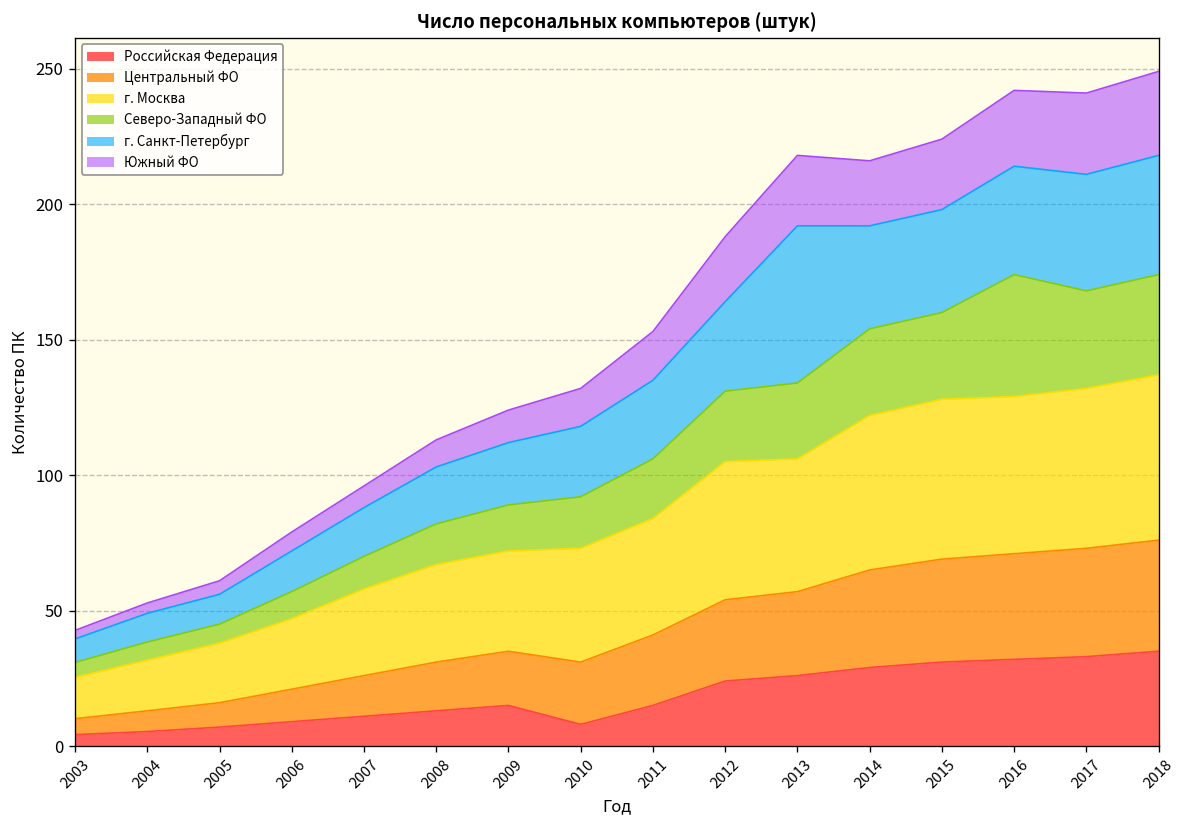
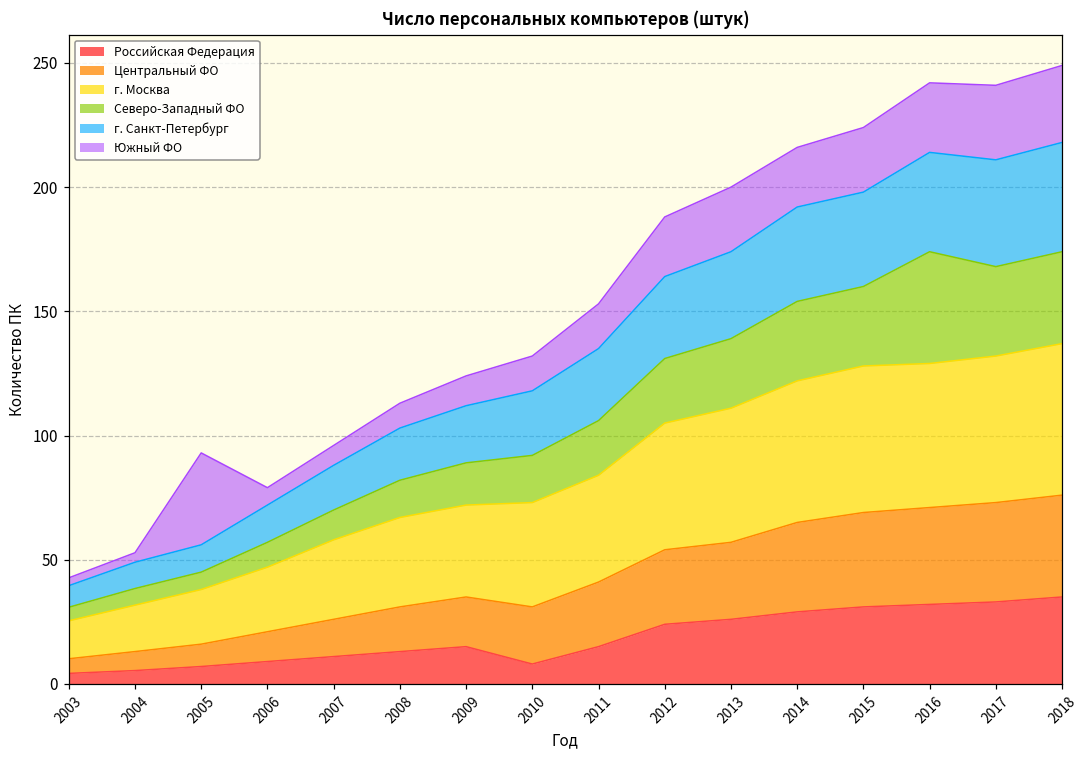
  {
    "Российская Федерация": {
      "2003": 4,
      "2004": 5,
      "2005": 7,
      "2006": 9,
      "2007": 11,
      "2008": 13,
      "2009": 15,
      "2010": 8,
      "2011": 15,
      "2012": 24,
      "2013": 26,
      "2014": 29,
      "2015": 31,
      "2016": 32,
      "2017": 33,
      "2018": 35
    },
    "Центральный ФО": {
      "2003": 6,
      "2004": 8,
      "2005": 9,
      "2006": 12,
      "2007": 15,
      "2008": 18,
      "2009": 20,
      "2010": 23,
      "2011": 26,
      "2012": 30,
      "2013": 31,
      "2014": 36,
      "2015": 38,
      "2016": 39,
      "2017": 40,
      "2018": 41
    },
    "г. Москва": {
      "2003": 15,
      "2004": 19,
      "2005": 22,
      "2006": 26,
      "2007": 32,
      "2008": 36,
      "2009": 37,
      "2010": 42,
      "2011": 43,
      "2012": 51,
-     "2013": 49,
+     "2013": 54,
      "2014": 57,
      "2015": 59,
      "2016": 58,
      "2017": 59,
      "2018": 61
    },
    "Северо-Западный ФО": {
      "2003": 5,
      "2004": 7,
      "2005": 7,
      "2006": 10,
      "2007": 12,
      "2008": 15,
      "2009": 17,
      "2010": 19,
      "2011": 22,
      "2012": 26,
      "2013": 28,
      "2014": 32,
      "2015": 32,
      "2016": 45,
      "2017": 36,
      "2018": 37
    },
    "г. Санкт-Петербург": {
      "2003": 9,
      "2004": 11,
      "2005": 11,
      "2006": 15,
      "2007": 18,
      "2008": 21,
      "2009": 23,
      "2010": 26,
      "2011": 29,
      "2012": 33,
-     "2013": 58,
+     "2013": 35,
      "2014": 38,
      "2015": 38,
      "2016": 40,
      "2017": 43,
      "2018": 44
    },
    "Южный ФО": {
      "2003": 3,
      "2004": 4,
-     "2005": 5,
+     "2005": 37,
      "2006": 7,
      "2007": 8,
      "2008": 10,
      "2009": 12,
      "2010": 14,
      "2011": 18,
      "2012": 24,
      "2013": 26,
      "2014": 24,
      "2015": 26,
      "2016": 28,
      "2017": 30,
      "2018": 31
    }
  }
